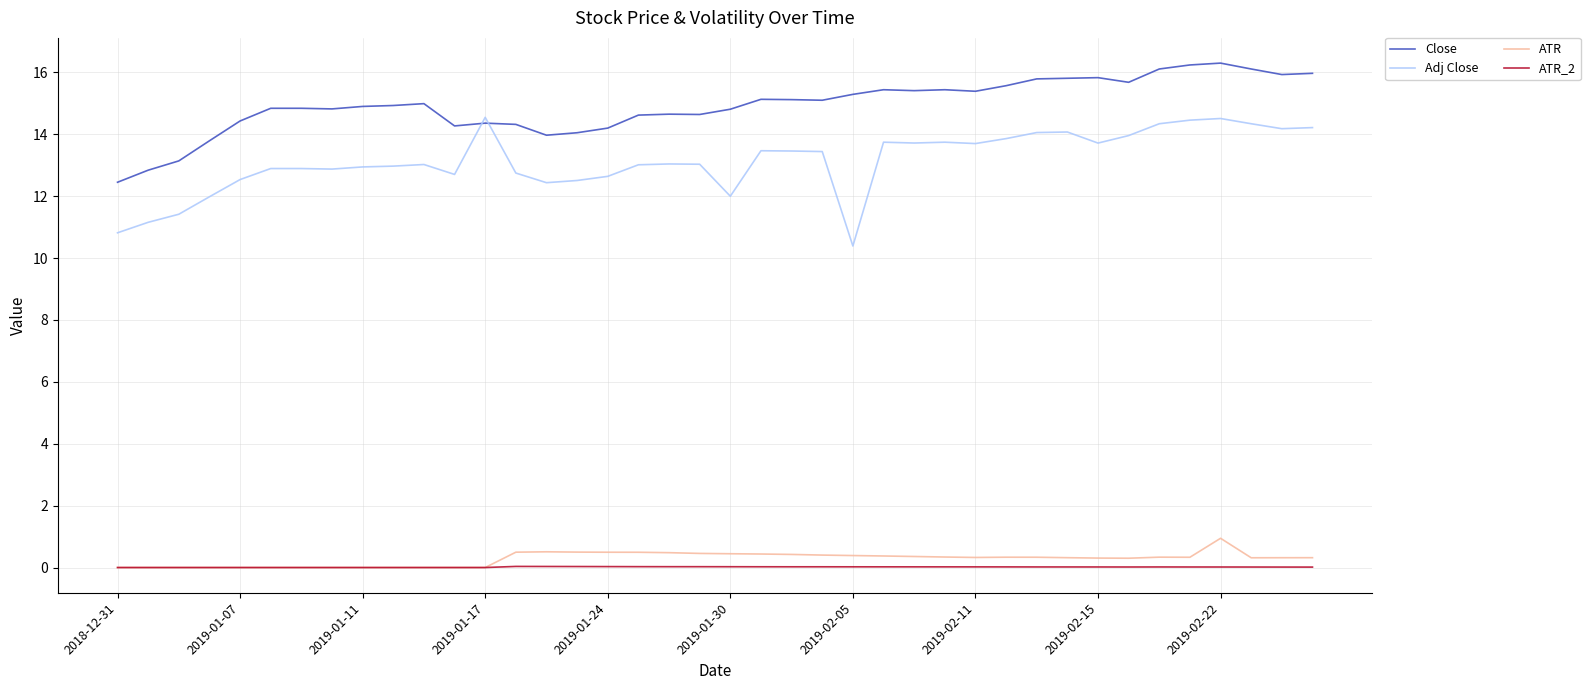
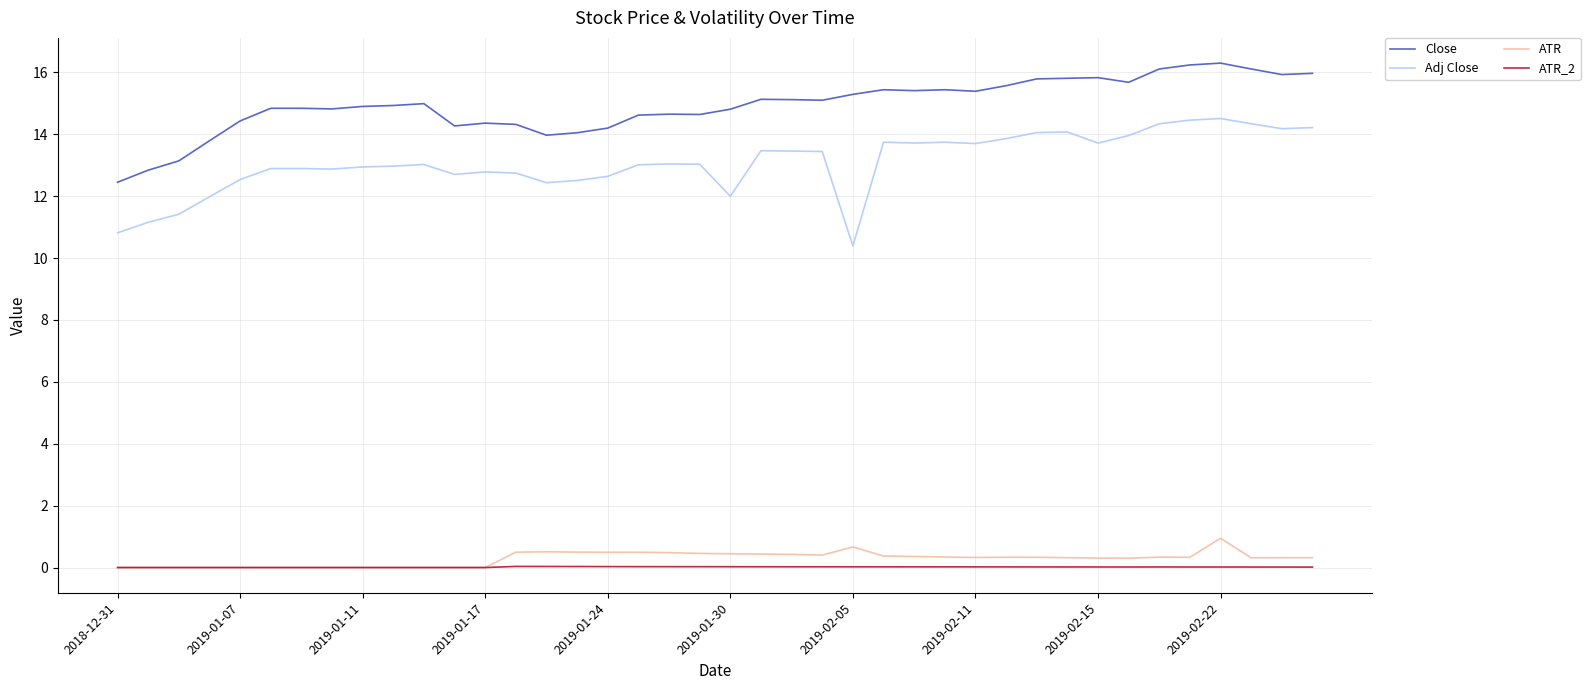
  {
    "Close": {
      "2018-12-31": 12.4,
      "2019-01-07": 14.4,
      "2019-01-11": 14.9,
      "2019-01-17": 14.4,
      "2019-01-24": 14.2,
      "2019-01-30": 14.8,
      "2019-02-05": 15.3,
      "2019-02-11": 15.4,
      "2019-02-15": 15.8,
      "2019-02-22": 16.3
    },
    "Adj Close": {
      "2018-12-31": 10.8,
      "2019-01-07": 12.5,
      "2019-01-11": 12.9,
-     "2019-01-17": 14.5,
+     "2019-01-17": 12.8,
      "2019-01-24": 12.6,
      "2019-01-30": 12.0,
      "2019-02-05": 10.4,
      "2019-02-11": 13.7,
      "2019-02-15": 13.7,
      "2019-02-22": 14.5
    },
    "ATR": {
      "2019-01-24": 0.5,
      "2019-01-30": 0.4,
-     "2019-02-05": 0.4,
+     "2019-02-05": 0.7,
      "2019-02-11": 0.3,
      "2019-02-15": 0.3,
      "2019-02-22": 0.9
    },
    "ATR_2": {
      "2019-01-24": 0.0,
      "2019-01-30": 0.0,
      "2019-02-05": 0.0,
      "2019-02-11": 0.0,
      "2019-02-15": 0.0,
      "2019-02-22": 0.0
    }
  }
